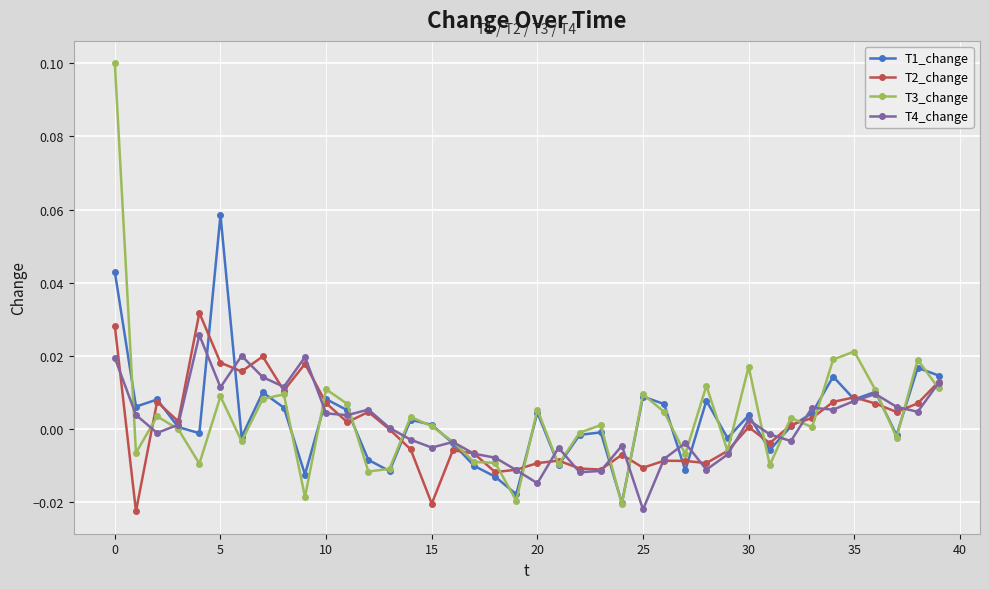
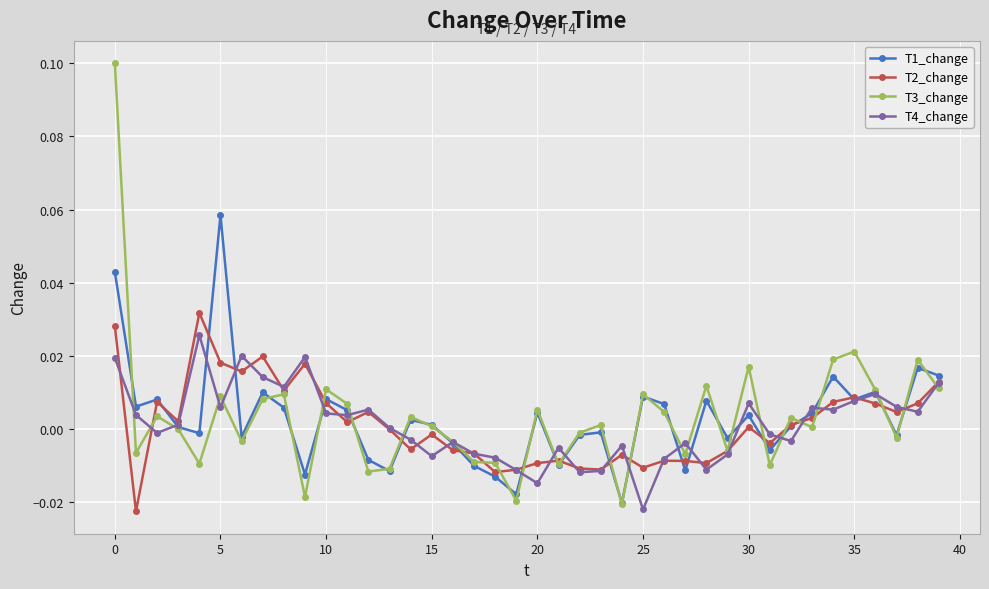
  {
    "T1_change": {
      "0": 0.043,
      "5": 0.058,
      "10": 0.008,
      "20": 0.004,
      "30": 0.004
    },
    "T2_change": {
      "0": 0.028,
      "5": 0.018,
      "10": 0.007,
-     "15": -0.021,
+     "15": -0.002,
      "20": -0.009,
      "25": -0.011,
      "30": 0.000
    },
    "T3_change": {
      "0": 0.100,
      "5": 0.009,
      "10": 0.011,
      "20": 0.005,
      "30": 0.017,
      "35": 0.021
    },
    "T4_change": {
      "0": 0.019,
-     "5": 0.011,
+     "5": 0.006,
      "10": 0.004,
-     "15": -0.005,
+     "15": -0.008,
      "20": -0.015,
      "25": -0.022,
-     "30": 0.002
+     "30": 0.007
    }
  }
